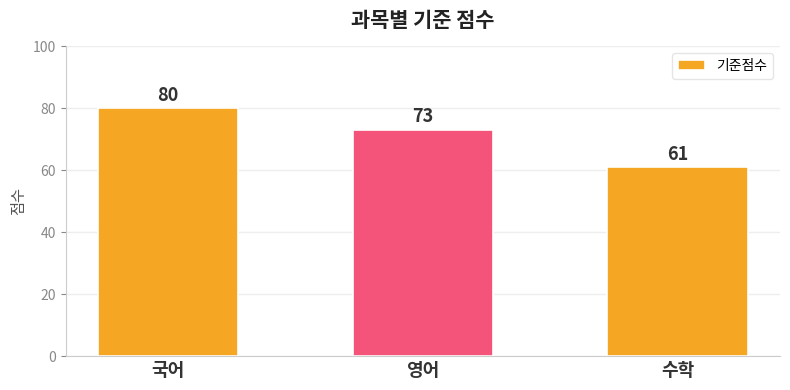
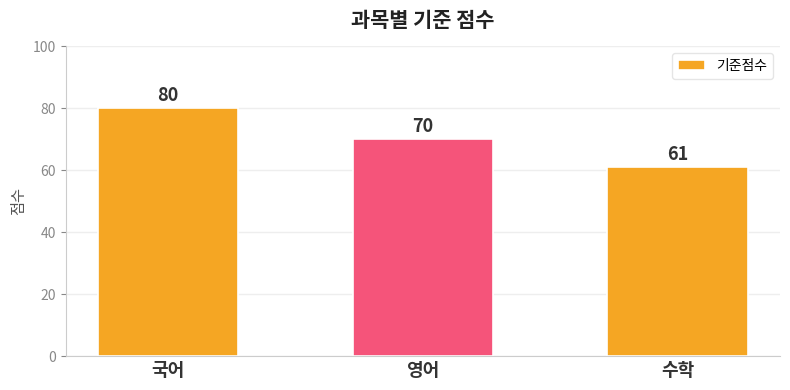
  {
    "국어": 80,
-   "영어": 73,
+   "영어": 70,
    "수학": 61
  }
